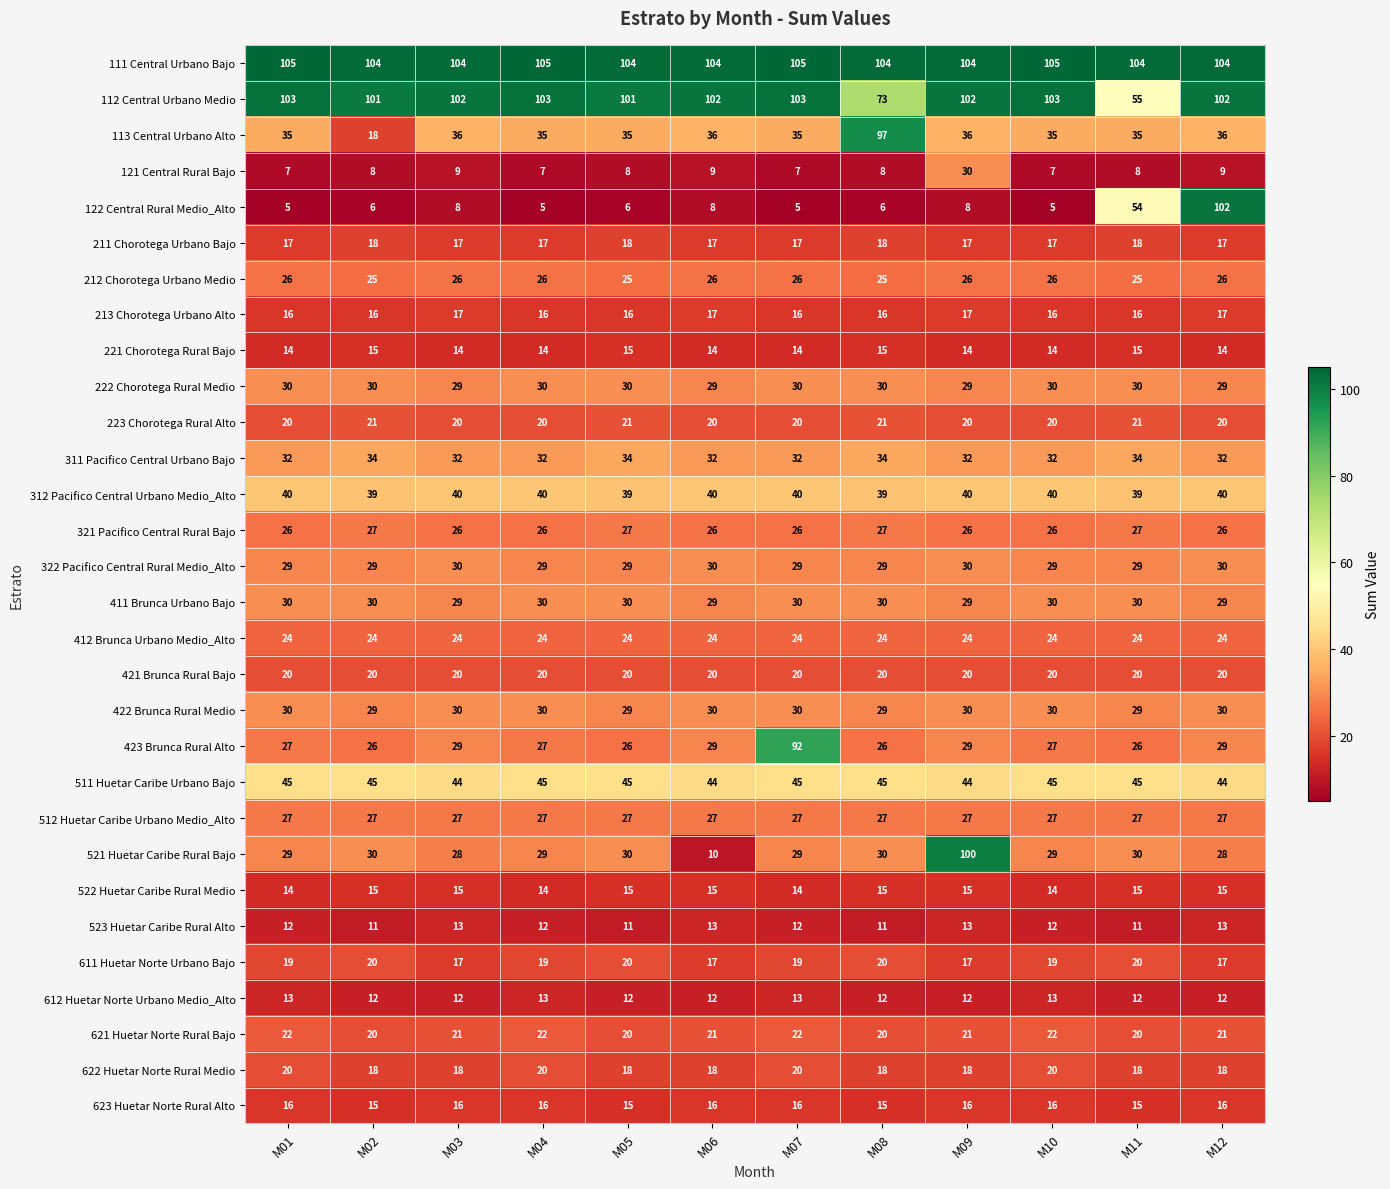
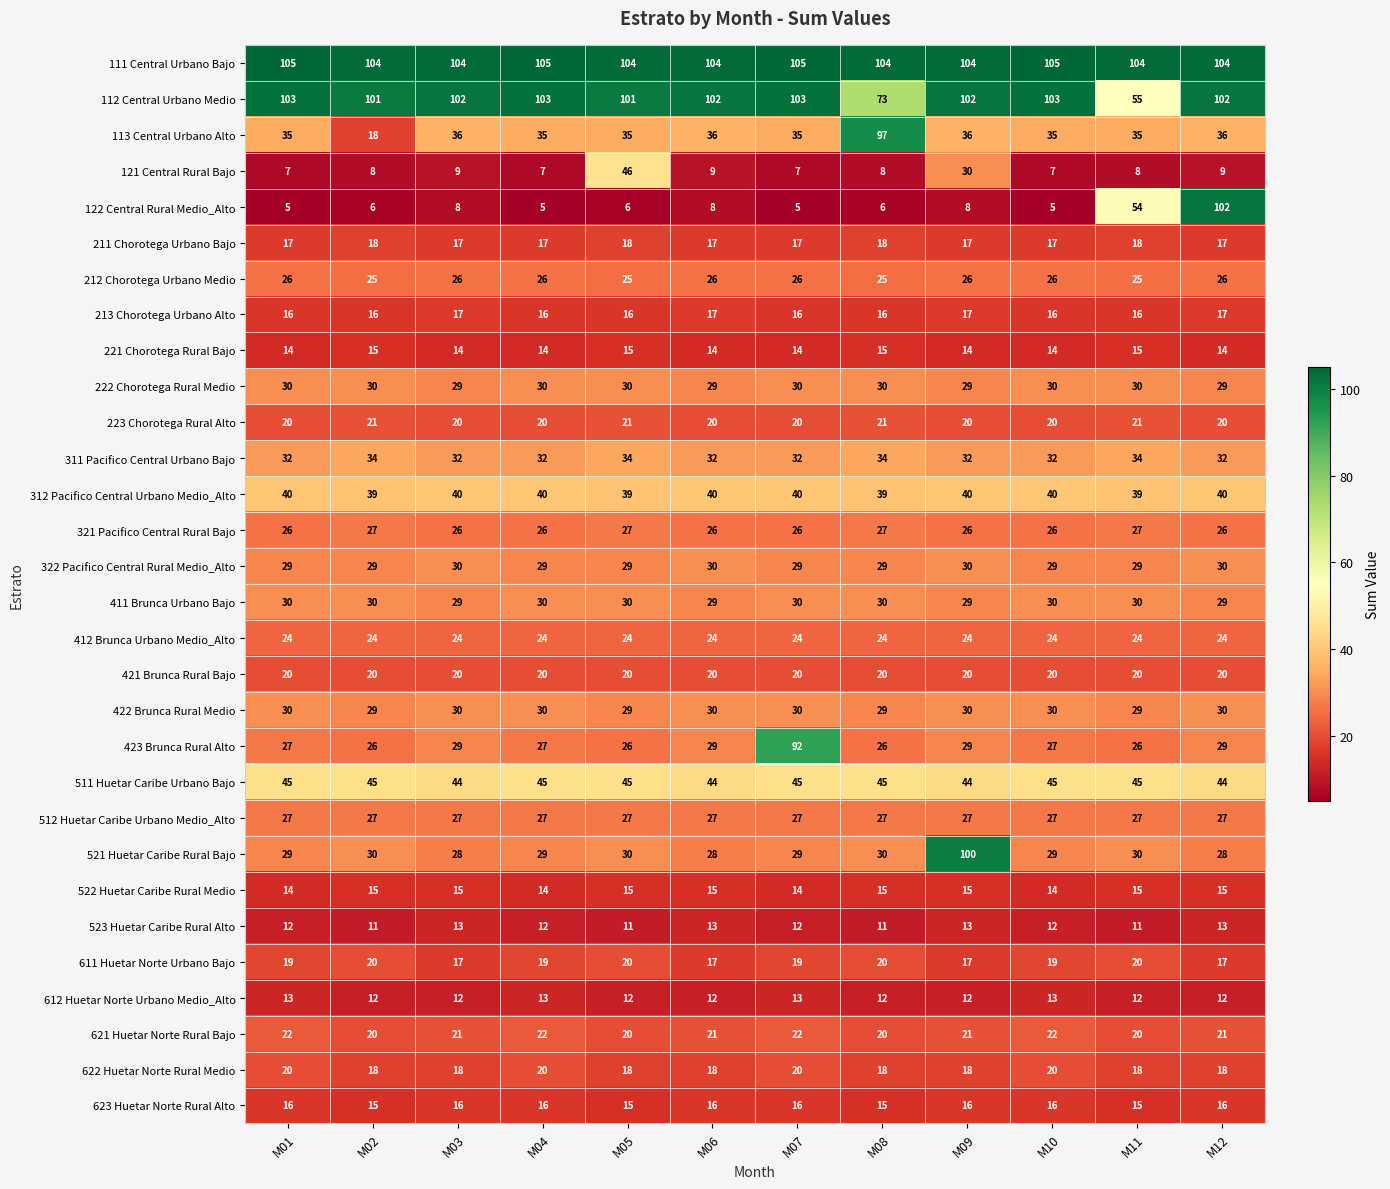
  {
    "121 Central Rural Bajo": {
      "M01": 7,
      "M02": 8,
      "M03": 9,
      "M04": 7,
-     "M05": 8,
+     "M05": 46,
      "M06": 9,
      "M07": 7,
      "M08": 8,
      "M09": 30,
      "M10": 7,
      "M11": 8,
      "M12": 9
    },
    "521 Huetar Caribe Rural Bajo": {
      "M01": 29,
      "M02": 30,
      "M03": 28,
      "M04": 29,
      "M05": 30,
-     "M06": 10,
+     "M06": 28,
      "M07": 29,
      "M08": 30,
      "M09": 100,
      "M10": 29,
      "M11": 30,
      "M12": 28
    }
  }
